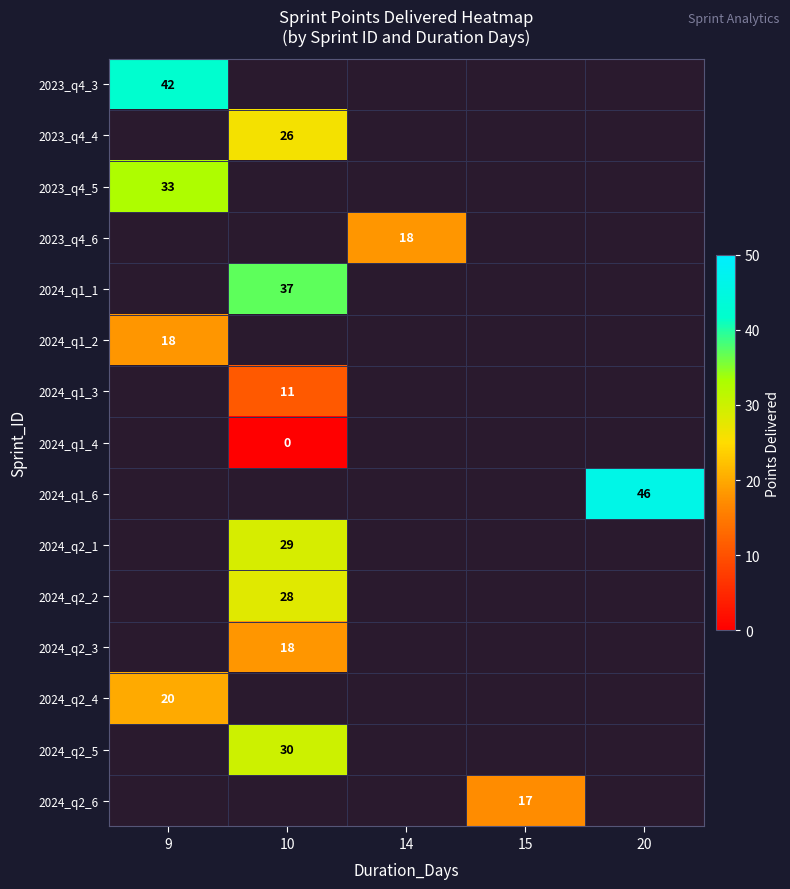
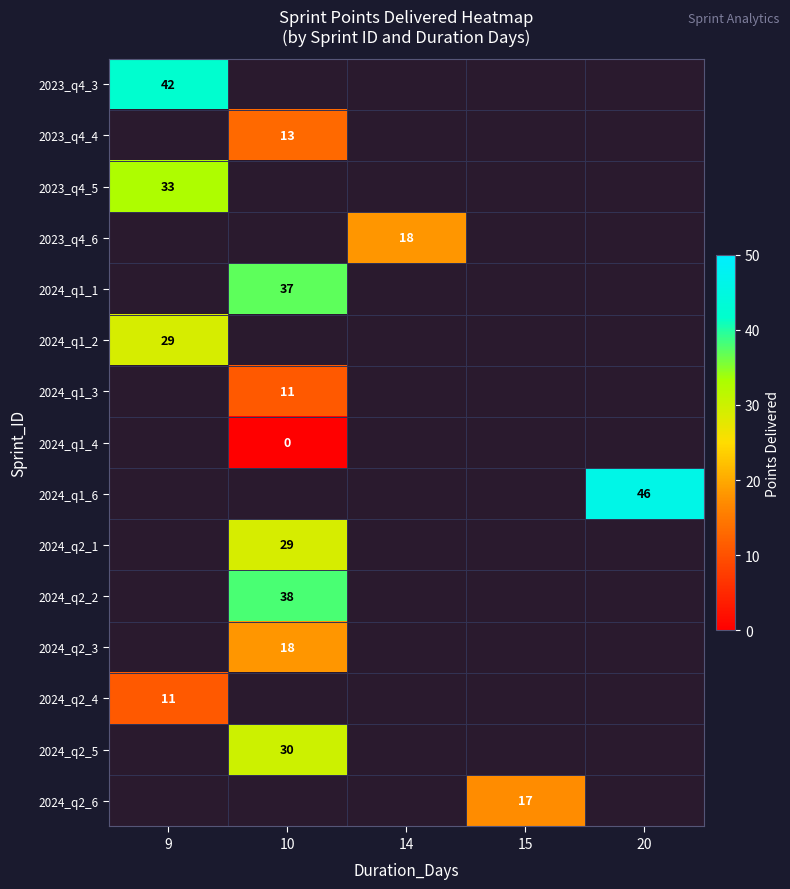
  {
    "2023_q4_3": {
      "9": 42
    },
    "2023_q4_4": {
-     "10": 26
+     "10": 13
    },
    "2023_q4_5": {
      "9": 33
    },
    "2023_q4_6": {
      "14": 18
    },
    "2024_q1_1": {
      "10": 37
    },
    "2024_q1_2": {
-     "9": 18
+     "9": 29
    },
    "2024_q1_3": {
      "10": 11
    },
    "2024_q1_4": {
      "10": 0
    },
    "2024_q1_6": {
      "20": 46
    },
    "2024_q2_1": {
      "10": 29
    },
    "2024_q2_2": {
-     "10": 28
+     "10": 38
    },
    "2024_q2_3": {
      "10": 18
    },
    "2024_q2_4": {
-     "9": 20
+     "9": 11
    },
    "2024_q2_5": {
      "10": 30
    },
    "2024_q2_6": {
      "15": 17
    }
  }
